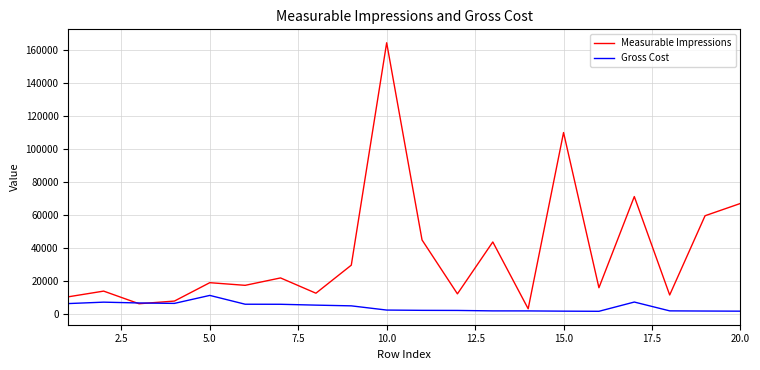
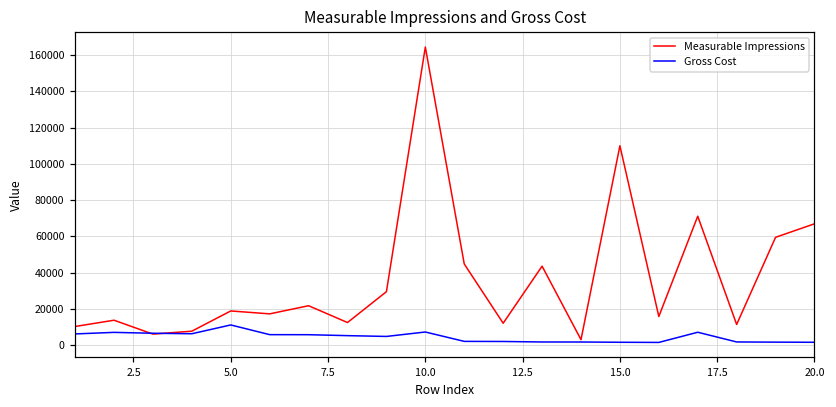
  {
    "Measurable Impressions": {
      "5.0": 19000,
      "10.0": 164000,
      "15.0": 110000,
      "20.0": 67000
    },
    "Gross Cost": {
      "5.0": 11000,
-     "10.0": 2000,
+     "10.0": 7000,
      "15.0": 2000,
      "20.0": 2000
    }
  }
